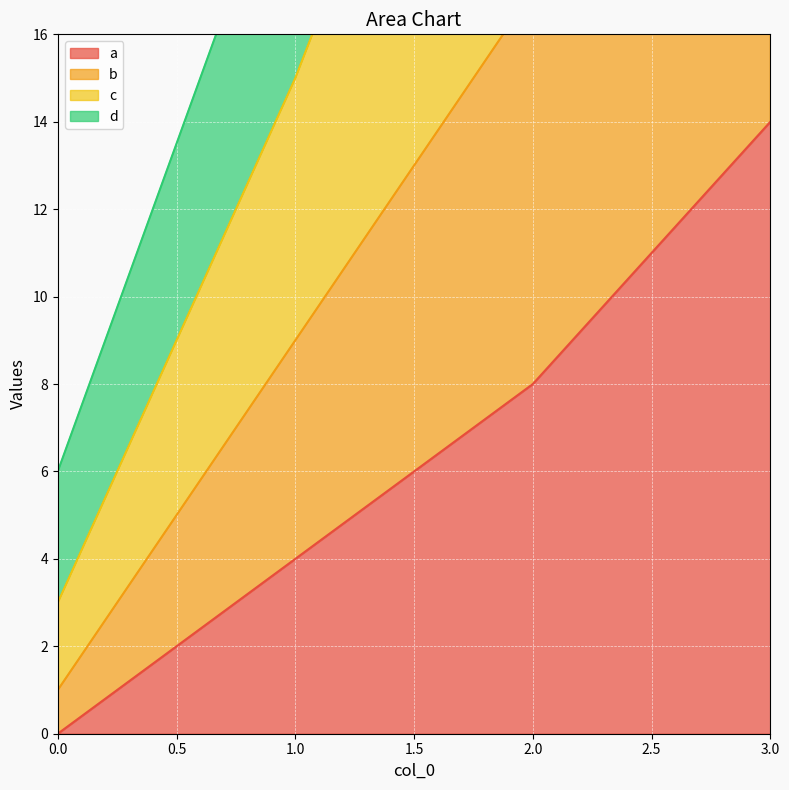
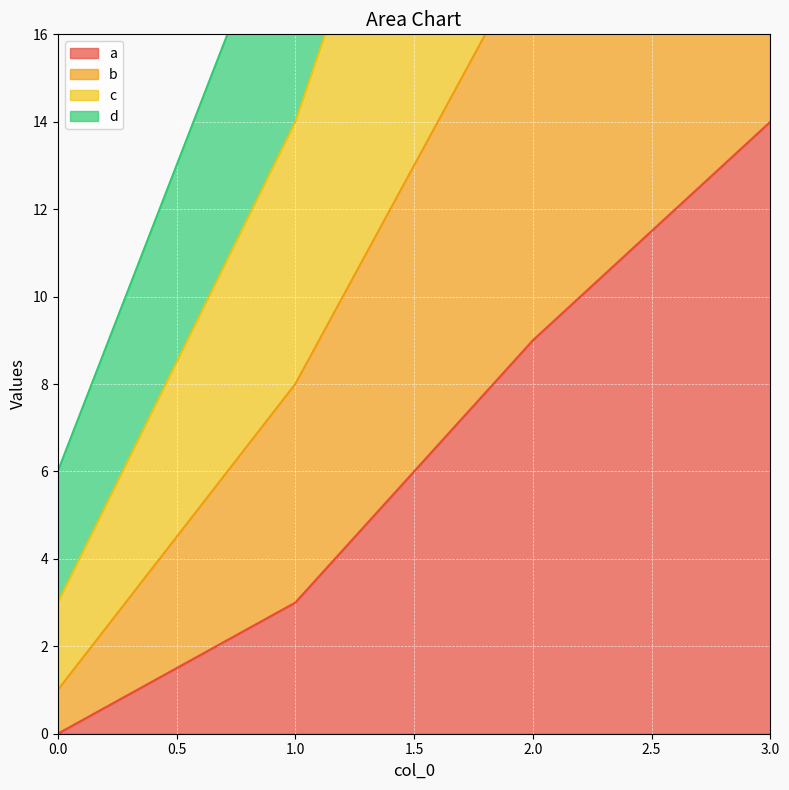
  {
    "a": {
      "0.0": 0,
-     "1.0": 4,
-     "2.0": 8,
+     "1.0": 3,
+     "2.0": 9,
      "3.0": 14
    },
    "d": {
      "0.0": 3
    }
  }
